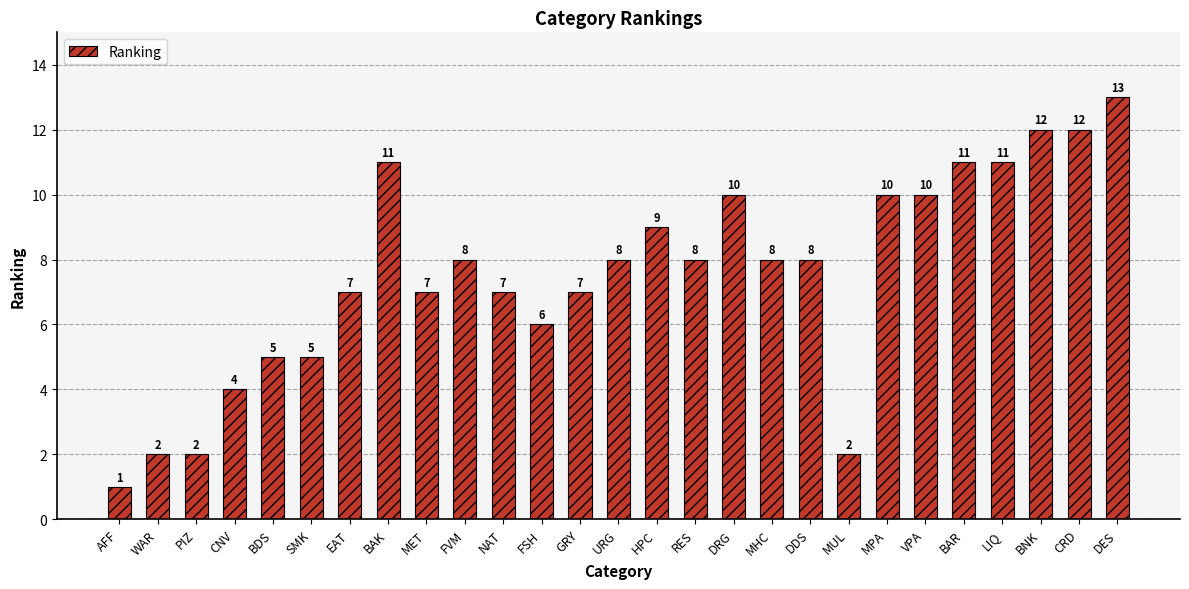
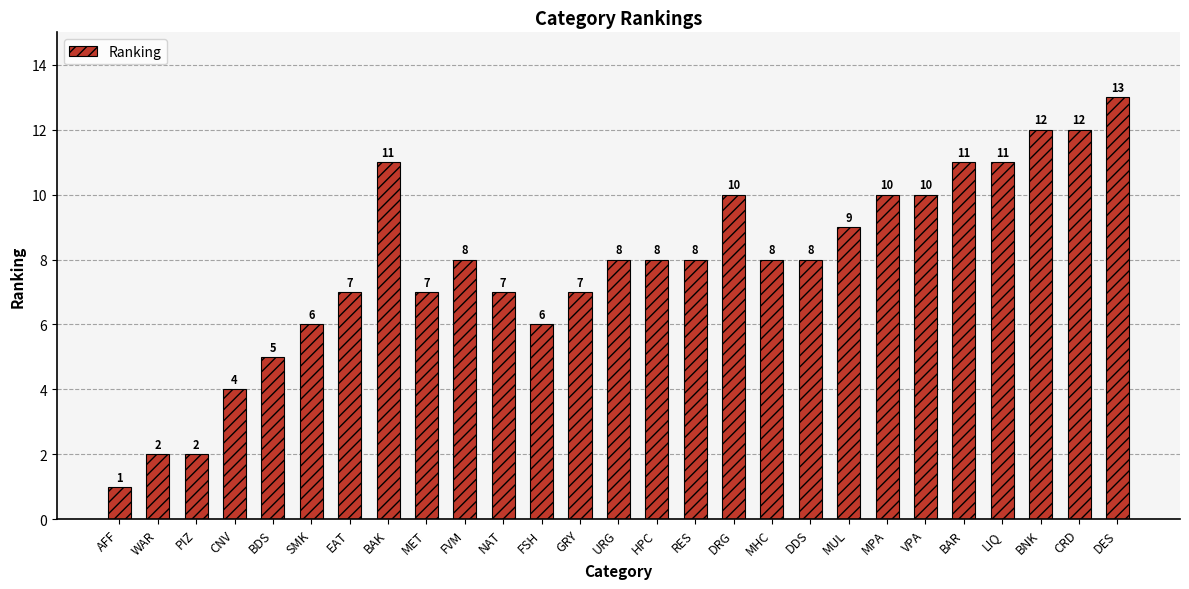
  {
    "AFF": 1,
    "WAR": 2,
    "PIZ": 2,
    "CNV": 4,
    "BDS": 5,
-   "SMK": 5,
+   "SMK": 6,
    "EAT": 7,
    "BAK": 11,
    "MET": 7,
    "FVM": 8,
    "NAT": 7,
    "FSH": 6,
    "GRY": 7,
    "URG": 8,
-   "HPC": 9,
+   "HPC": 8,
    "RES": 8,
    "DRG": 10,
    "MHC": 8,
    "DDS": 8,
-   "MUL": 2,
+   "MUL": 9,
    "MPA": 10,
    "VPA": 10,
    "BAR": 11,
    "LIQ": 11,
    "BNK": 12,
    "CRD": 12,
    "DES": 13
  }
